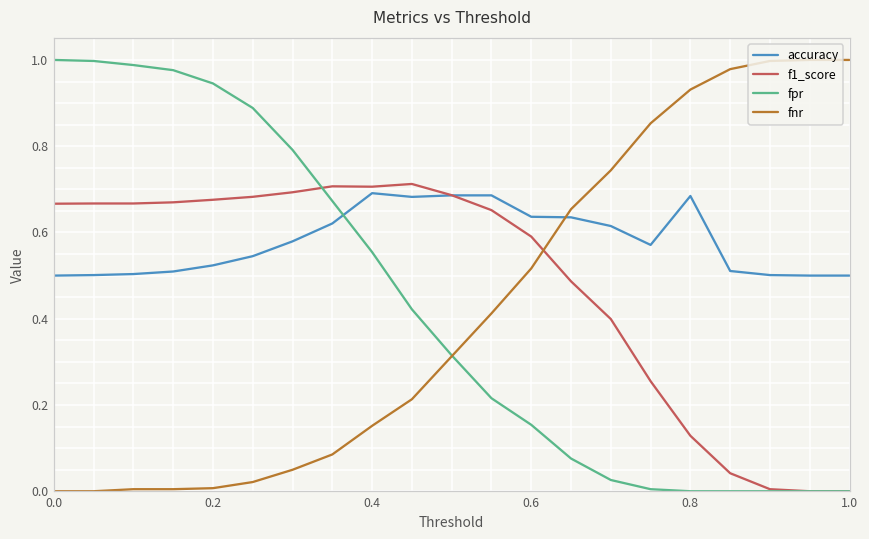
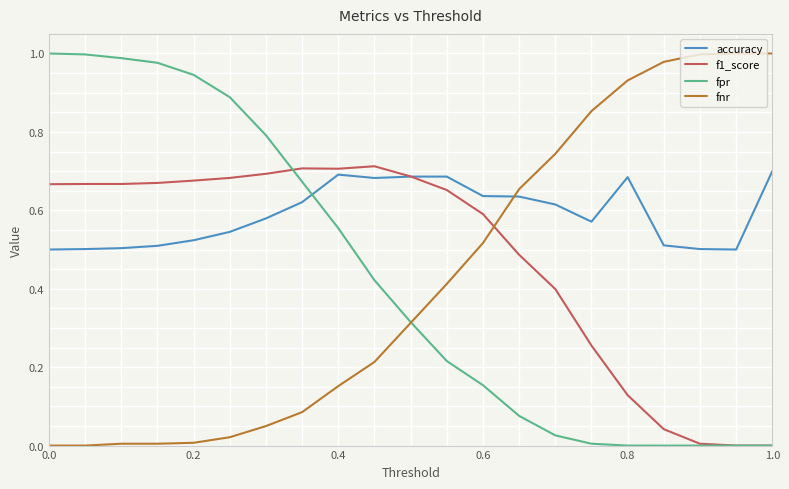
  {
    "accuracy": {
      "0.0": 0.5,
      "0.2": 0.52,
      "0.4": 0.69,
      "0.6": 0.64,
      "0.8": 0.68,
-     "1.0": 0.5
+     "1.0": 0.7
    },
    "fpr": {
      "0.0": 1.0,
      "0.2": 0.95,
      "0.4": 0.55,
      "0.6": 0.15,
      "0.8": 0.0
    }
  }
